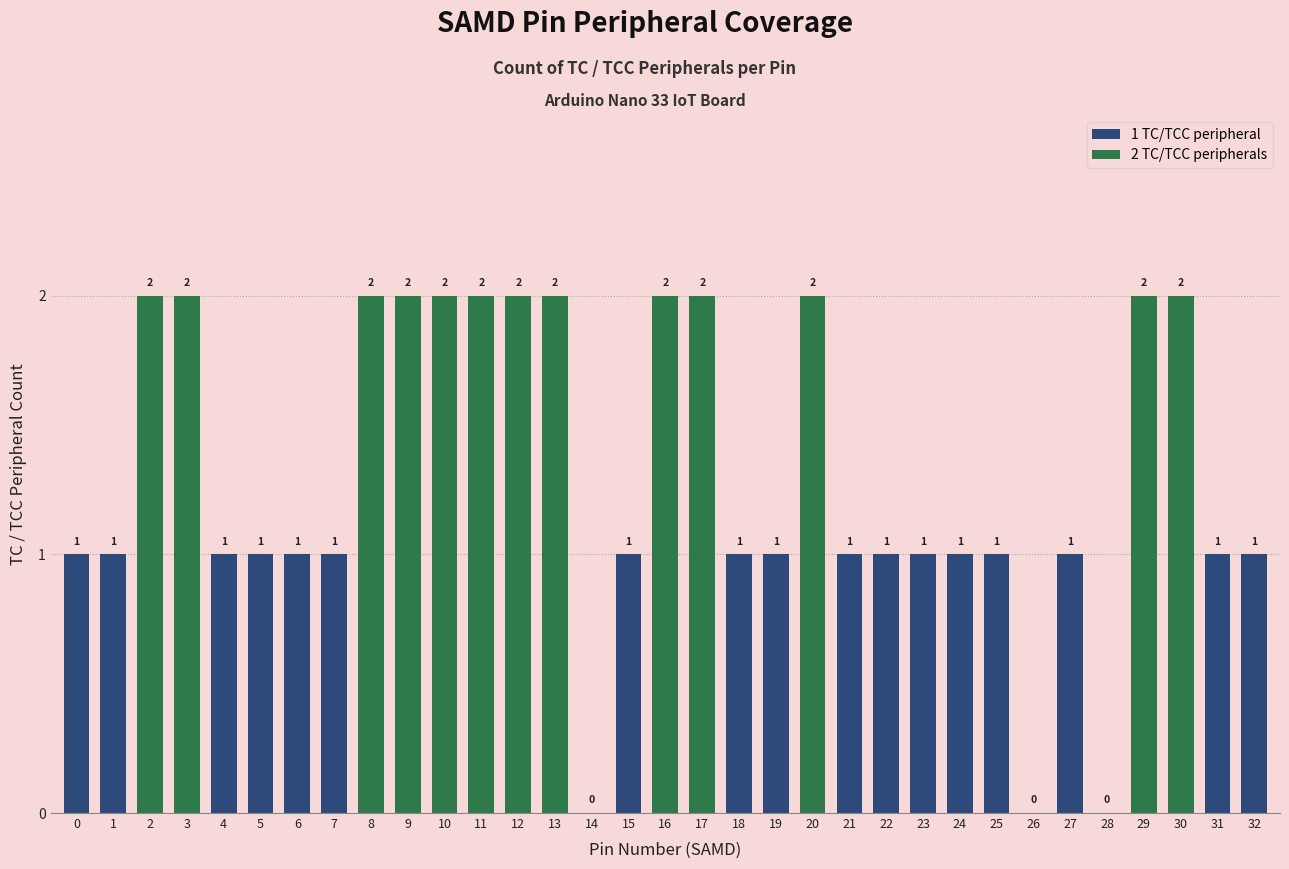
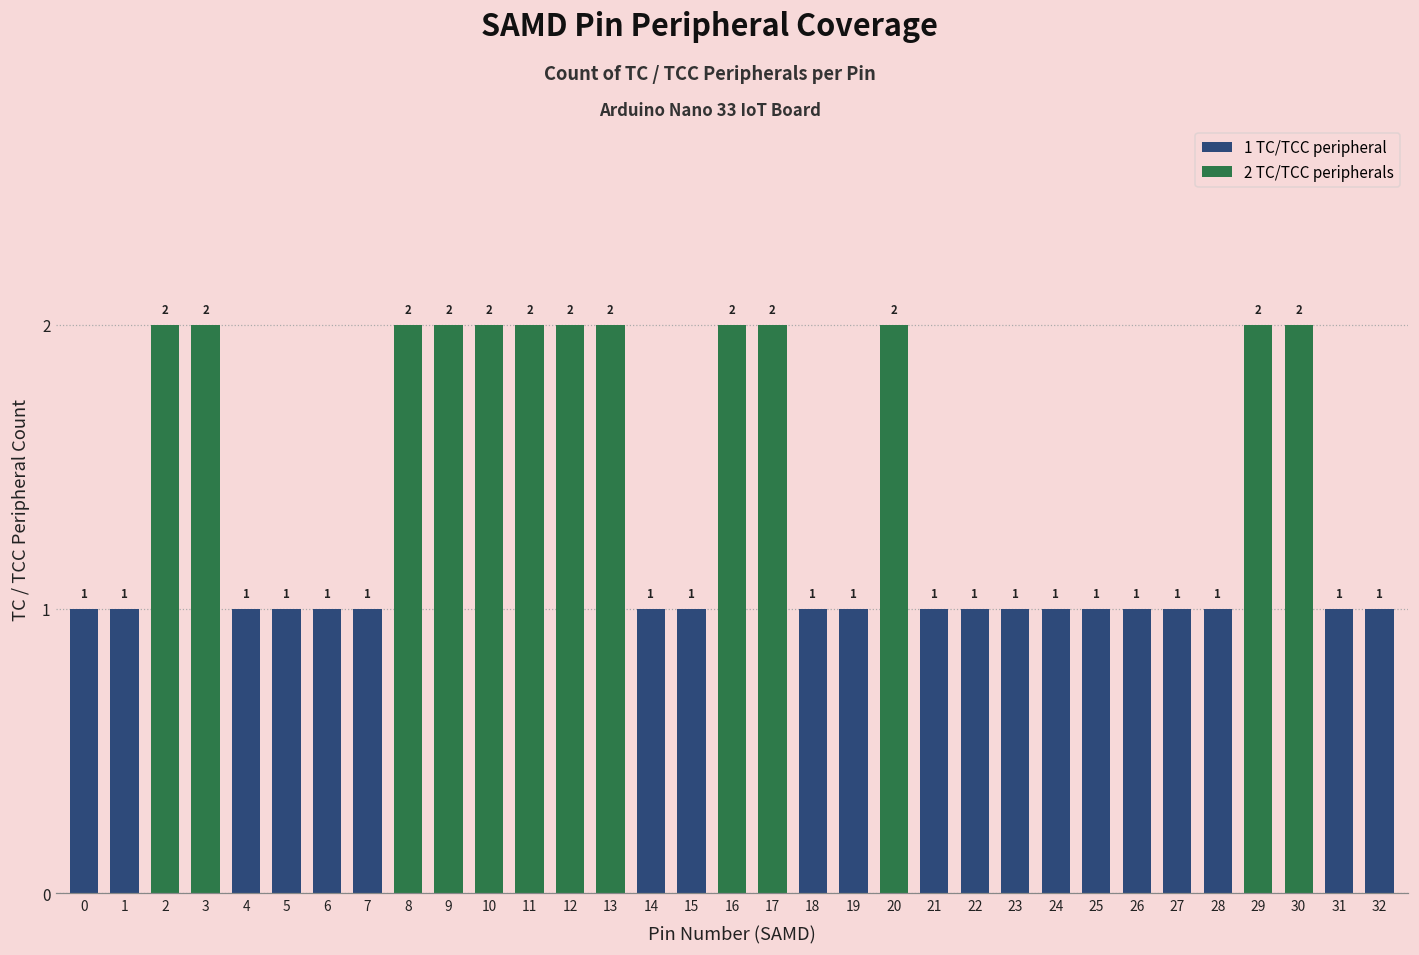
  {
    "0": 1,
    "1": 1,
    "2": 2,
    "3": 2,
    "4": 1,
    "5": 1,
    "6": 1,
    "7": 1,
    "8": 2,
    "9": 2,
    "10": 2,
    "11": 2,
    "12": 2,
    "13": 2,
-   "14": 0,
+   "14": 1,
    "15": 1,
    "16": 2,
    "17": 2,
    "18": 1,
    "19": 1,
    "20": 2,
    "21": 1,
    "22": 1,
    "23": 1,
    "24": 1,
    "25": 1,
-   "26": 0,
+   "26": 1,
    "27": 1,
-   "28": 0,
+   "28": 1,
    "29": 2,
    "30": 2,
    "31": 1,
    "32": 1
  }
